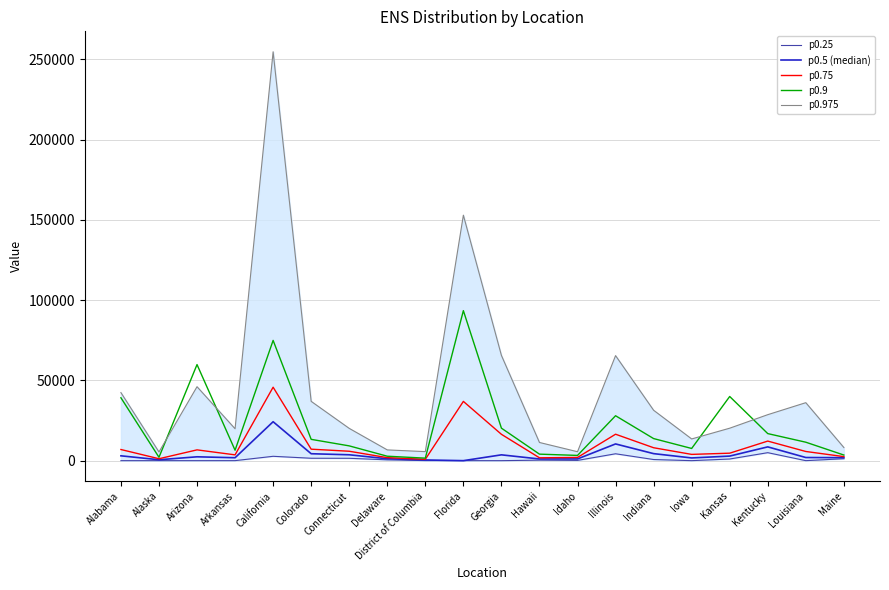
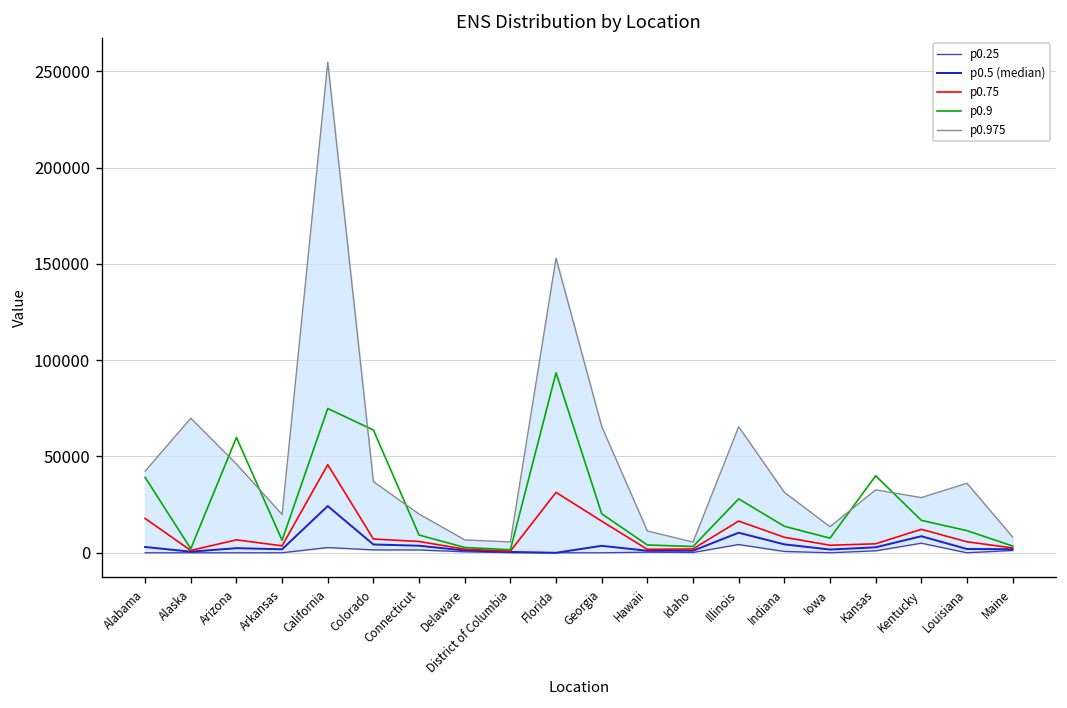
  {
    "p0.75": {
-     "Alabama": 7000,
+     "Alabama": 18000,
      "Arizona": 7000,
      "Arkansas": 4000,
      "California": 46000,
      "Colorado": 7000,
      "Connecticut": 6000,
-     "Florida": 37000,
+     "Florida": 31000,
      "Georgia": 16000,
      "Illinois": 16000,
      "Indiana": 8000,
      "Iowa": 4000,
      "Kansas": 5000,
      "Kentucky": 12000,
      "Louisiana": 6000
    },
    "p0.9": {
      "Alabama": 39000,
      "Arizona": 60000,
      "Arkansas": 7000,
      "California": 75000,
-     "Colorado": 13000,
+     "Colorado": 64000,
      "Connecticut": 9000,
      "Florida": 93000,
      "Georgia": 20000,
      "Hawaii": 4000,
      "Illinois": 28000,
      "Indiana": 14000,
      "Iowa": 8000,
      "Kansas": 40000,
      "Kentucky": 17000,
      "Louisiana": 11000
    },
    "p0.975": {
      "Alabama": 42000,
-     "Alaska": 5000,
+     "Alaska": 70000,
      "Arizona": 46000,
      "Arkansas": 20000,
      "California": 255000,
      "Colorado": 37000,
      "Connecticut": 20000,
      "Delaware": 7000,
      "District of Columbia": 6000,
      "Florida": 153000,
      "Georgia": 66000,
      "Hawaii": 11000,
      "Idaho": 6000,
      "Illinois": 65000,
      "Indiana": 31000,
      "Iowa": 14000,
-     "Kansas": 20000,
+     "Kansas": 33000,
      "Kentucky": 29000,
      "Louisiana": 36000,
      "Maine": 8000
    }
  }
